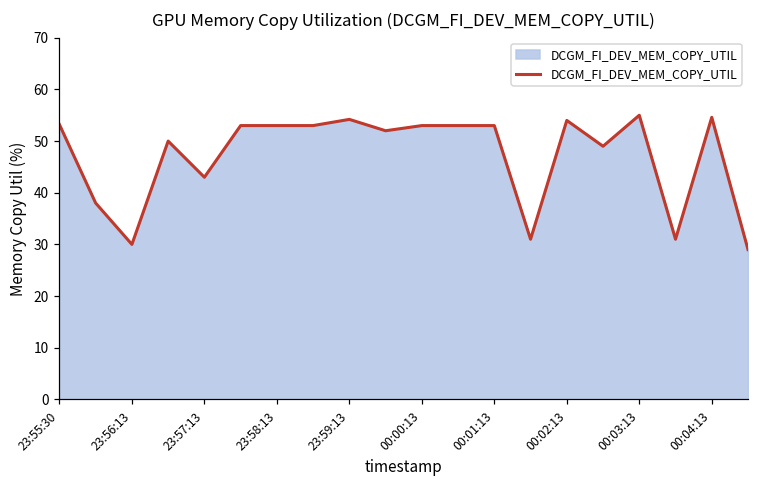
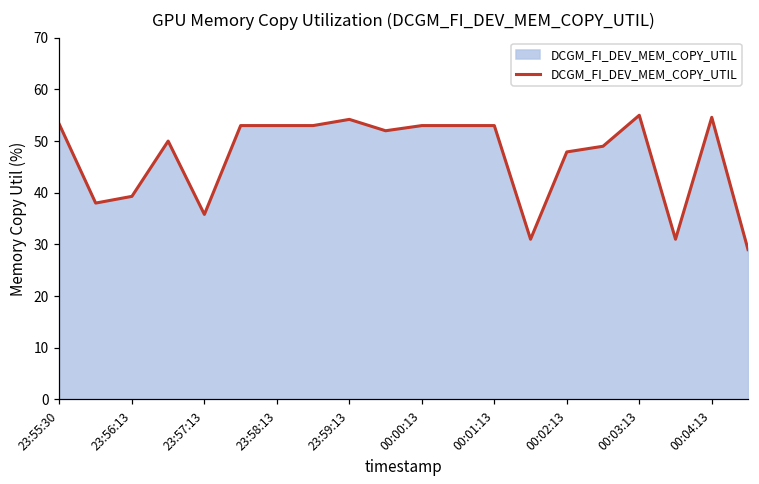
  {
    "23:55:30": 53,
-   "23:56:13": 30,
-   "23:57:13": 43,
+   "23:56:13": 39,
+   "23:57:13": 36,
    "23:58:13": 53,
    "23:59:13": 54,
    "00:00:13": 53,
    "00:01:13": 53,
-   "00:02:13": 54,
+   "00:02:13": 48,
    "00:03:13": 55,
    "00:04:13": 55
  }
